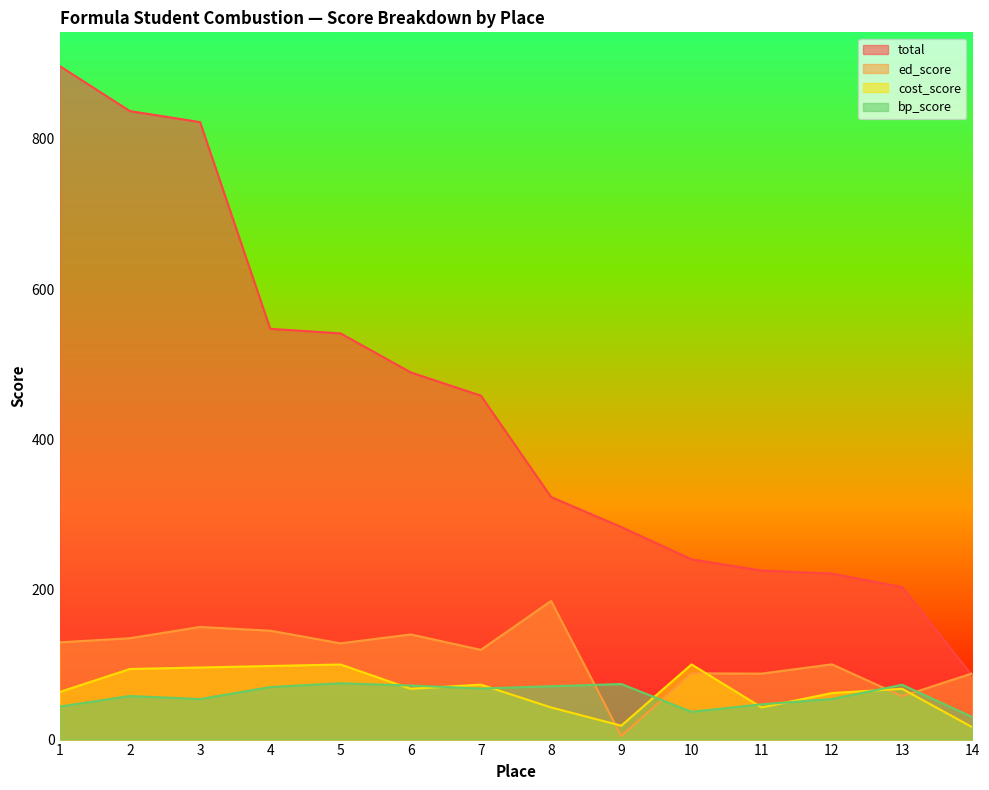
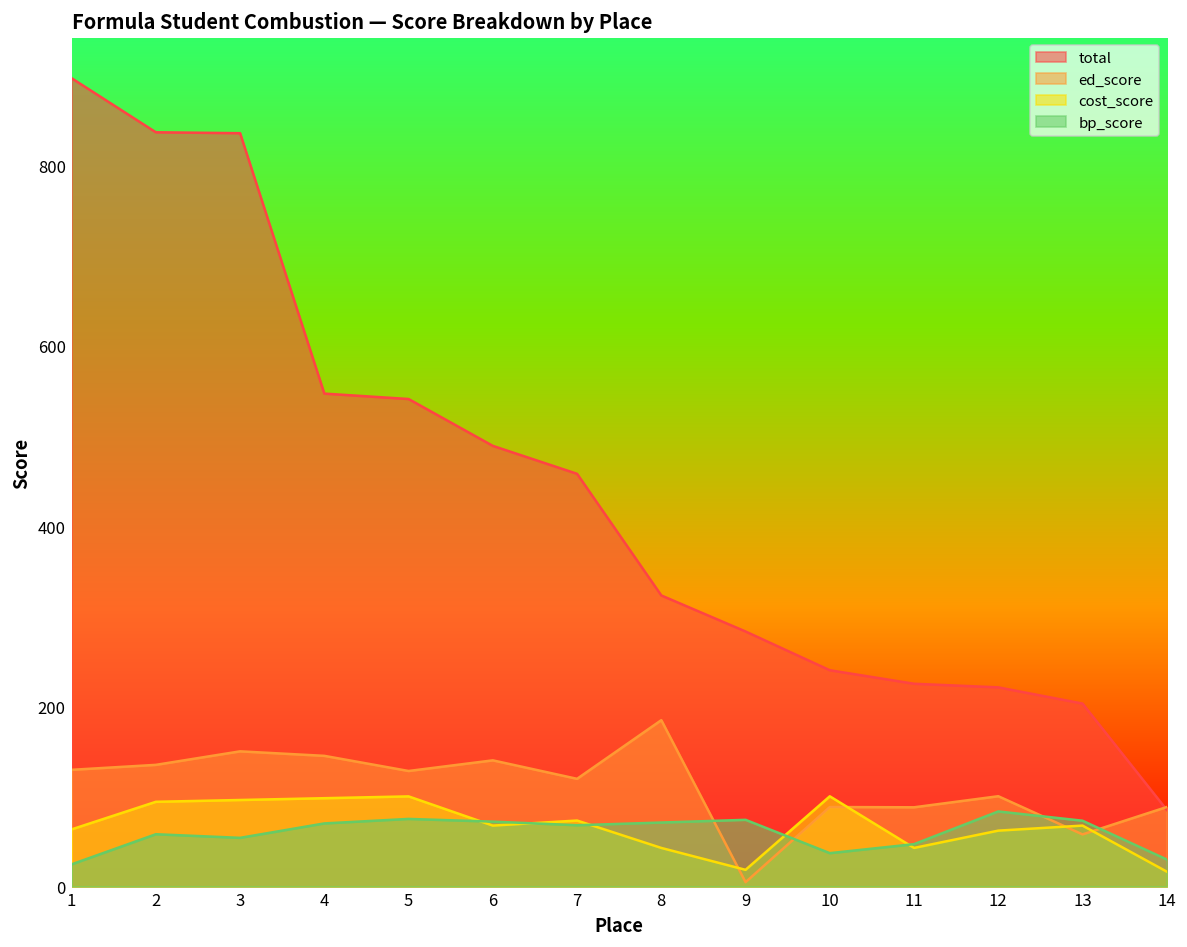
  {
    "total": {
      "1": 900,
      "2": 840,
-     "3": 820,
+     "3": 840,
      "4": 550,
      "5": 540,
      "6": 490,
      "7": 460,
      "8": 320,
      "9": 280,
      "10": 240,
      "11": 230,
      "12": 220,
      "13": 200
    },
    "ed_score": {
      "1": 130,
      "2": 140,
      "3": 150,
      "4": 150,
      "5": 130,
      "6": 140,
      "7": 120,
      "8": 180,
      "9": 0,
      "10": 90,
      "11": 90,
      "12": 100,
      "13": 60
    },
    "cost_score": {
      "1": 60,
      "2": 90,
      "3": 100,
      "4": 100,
      "5": 100,
      "6": 70,
      "7": 70,
      "8": 40,
      "9": 20,
      "10": 100,
      "11": 40,
      "12": 60,
      "13": 70,
      "14": 20
    },
    "bp_score": {
-     "1": 40,
+     "1": 20,
      "2": 60,
      "3": 50,
      "4": 70,
      "5": 80,
      "6": 70,
      "7": 70,
      "8": 70,
      "9": 70,
      "10": 40,
      "11": 50,
-     "12": 50,
+     "12": 80,
      "13": 70,
      "14": 30
    }
  }
